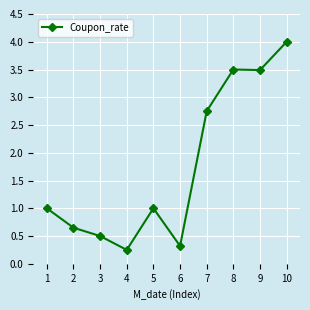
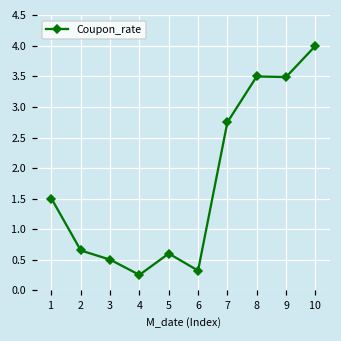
  {
-   "1": 1.0,
+   "1": 1.5,
    "2": 0.7,
    "3": 0.5,
    "4": 0.3,
-   "5": 1.0,
+   "5": 0.6,
    "6": 0.3,
    "7": 2.8,
    "8": 3.5,
    "9": 3.5,
    "10": 4.0
  }
